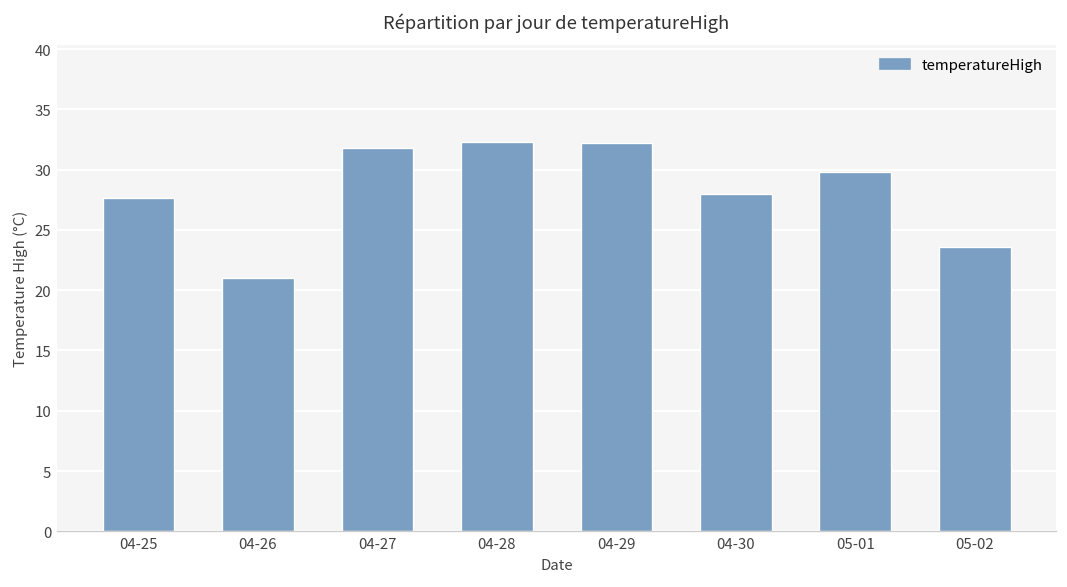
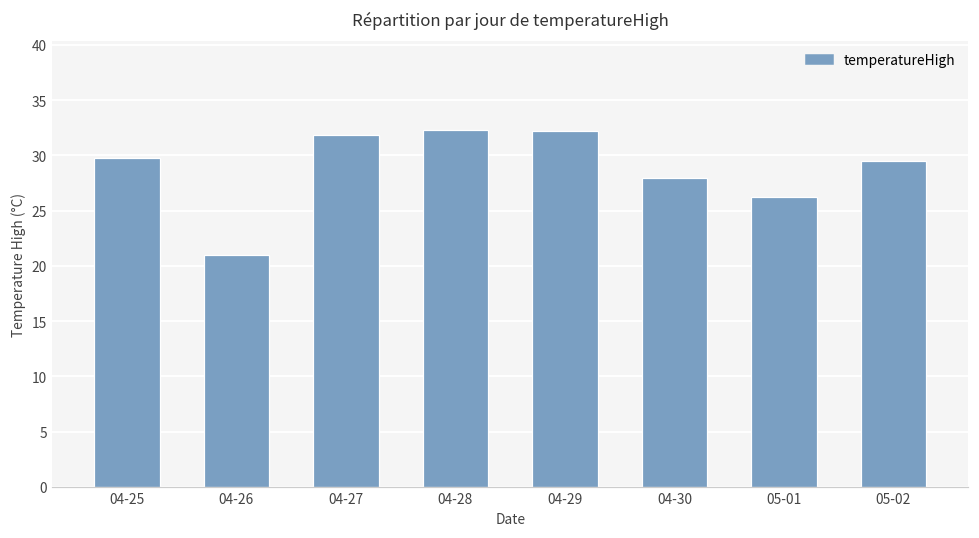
  {
-   "04-25": 27.7,
+   "04-25": 29.8,
    "04-26": 21.0,
    "04-27": 31.8,
    "04-28": 32.3,
    "04-29": 32.2,
    "04-30": 28.0,
-   "05-01": 29.8,
-   "05-02": 23.6
+   "05-01": 26.2,
+   "05-02": 29.5
  }
